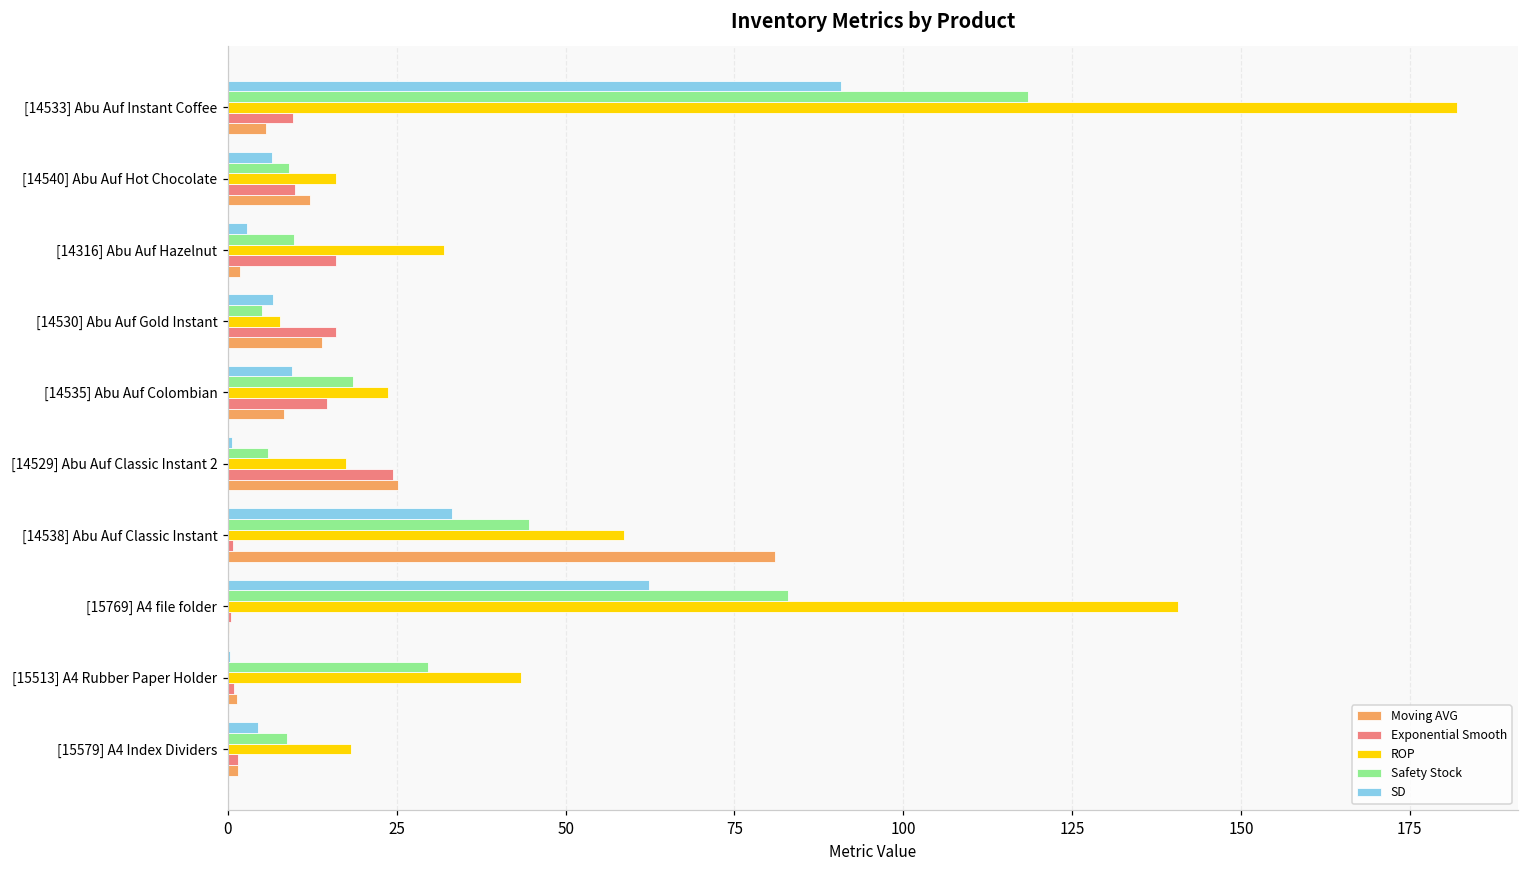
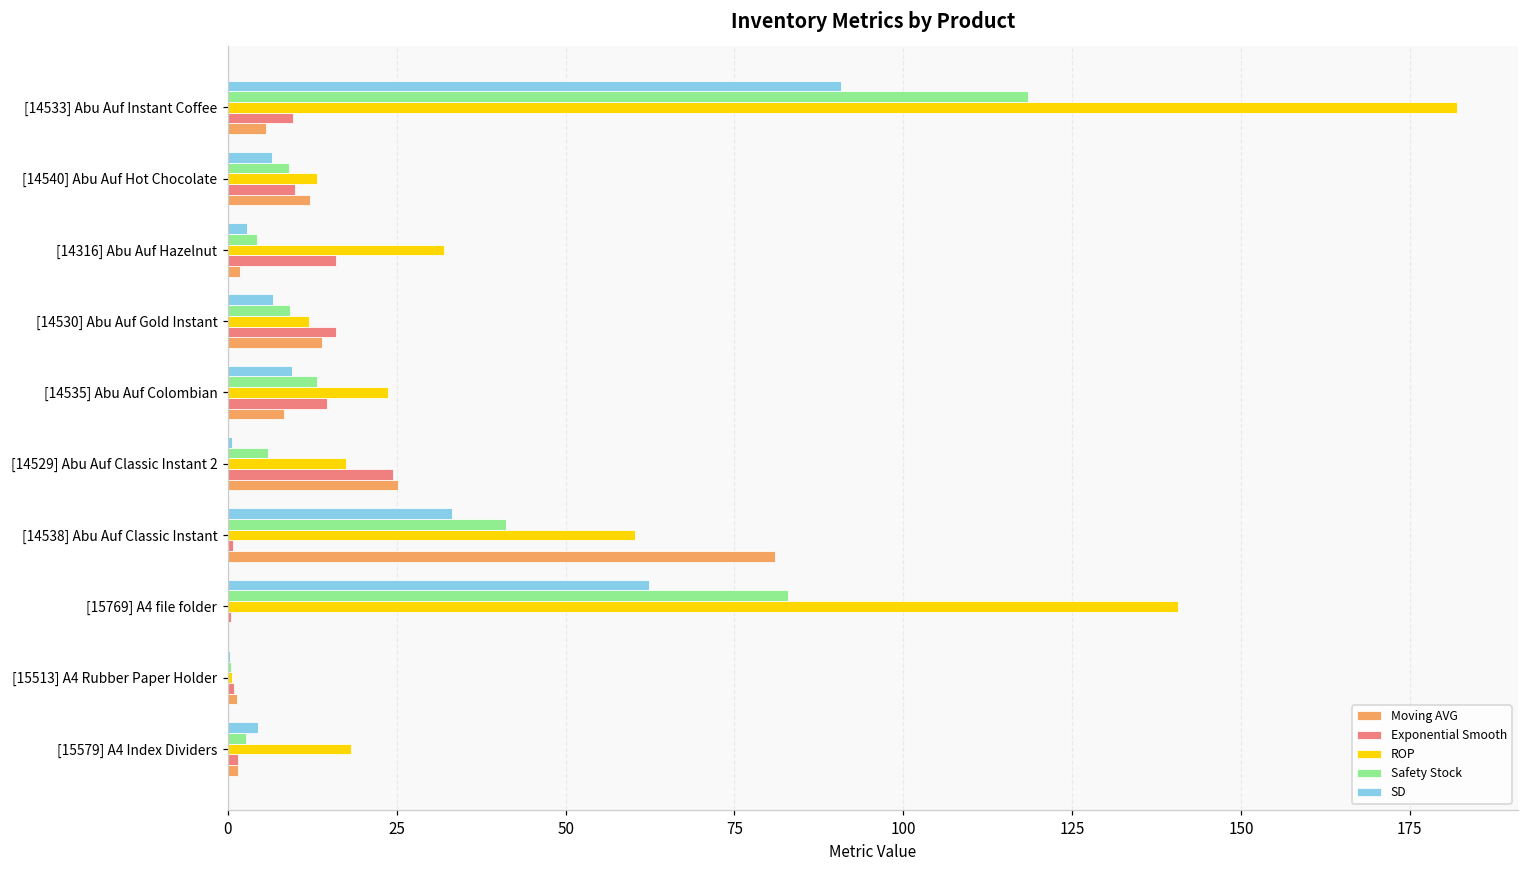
  {
    "ROP": {
      "[14533] Abu Auf Instant Coffee": 182,
-     "[14540] Abu Auf Hot Chocolate": 16,
+     "[14540] Abu Auf Hot Chocolate": 13,
      "[14316] Abu Auf Hazelnut": 32,
-     "[14530] Abu Auf Gold Instant": 8,
+     "[14530] Abu Auf Gold Instant": 12,
      "[14535] Abu Auf Colombian": 24,
      "[14529] Abu Auf Classic Instant 2": 17,
-     "[14538] Abu Auf Classic Instant": 59,
+     "[14538] Abu Auf Classic Instant": 60,
      "[15769] A4 file folder": 141,
-     "[15513] A4 Rubber Paper Holder": 43,
+     "[15513] A4 Rubber Paper Holder": 1,
      "[15579] A4 Index Dividers": 18
    },
    "Safety Stock": {
      "[14533] Abu Auf Instant Coffee": 118,
      "[14540] Abu Auf Hot Chocolate": 9,
-     "[14316] Abu Auf Hazelnut": 10,
-     "[14530] Abu Auf Gold Instant": 5,
-     "[14535] Abu Auf Colombian": 18,
+     "[14316] Abu Auf Hazelnut": 4,
+     "[14530] Abu Auf Gold Instant": 9,
+     "[14535] Abu Auf Colombian": 13,
      "[14529] Abu Auf Classic Instant 2": 6,
-     "[14538] Abu Auf Classic Instant": 45,
+     "[14538] Abu Auf Classic Instant": 41,
      "[15769] A4 file folder": 83,
-     "[15513] A4 Rubber Paper Holder": 30,
-     "[15579] A4 Index Dividers": 9
+     "[15513] A4 Rubber Paper Holder": 0,
+     "[15579] A4 Index Dividers": 3
    },
    "SD": {
      "[14533] Abu Auf Instant Coffee": 91,
      "[14540] Abu Auf Hot Chocolate": 6,
      "[14316] Abu Auf Hazelnut": 3,
      "[14530] Abu Auf Gold Instant": 7,
      "[14535] Abu Auf Colombian": 10,
      "[14529] Abu Auf Classic Instant 2": 1,
      "[14538] Abu Auf Classic Instant": 33,
      "[15769] A4 file folder": 62,
      "[15579] A4 Index Dividers": 4
    }
  }
